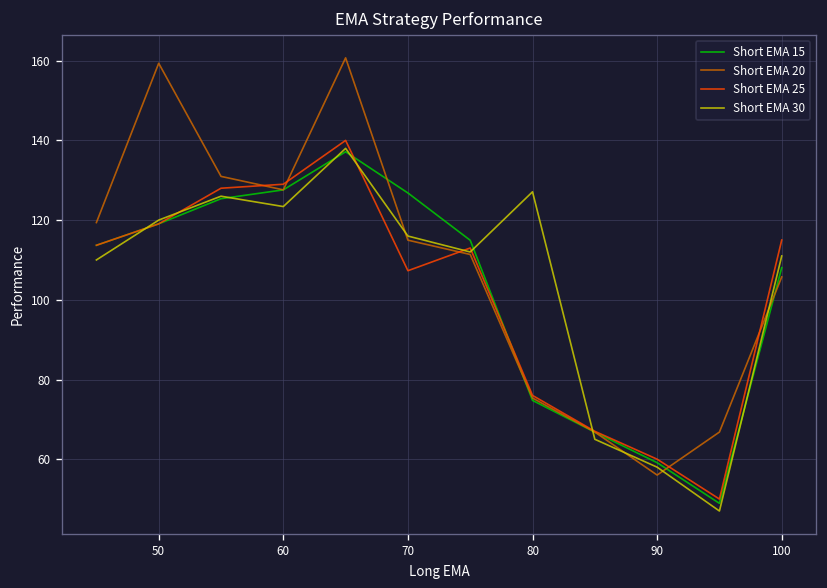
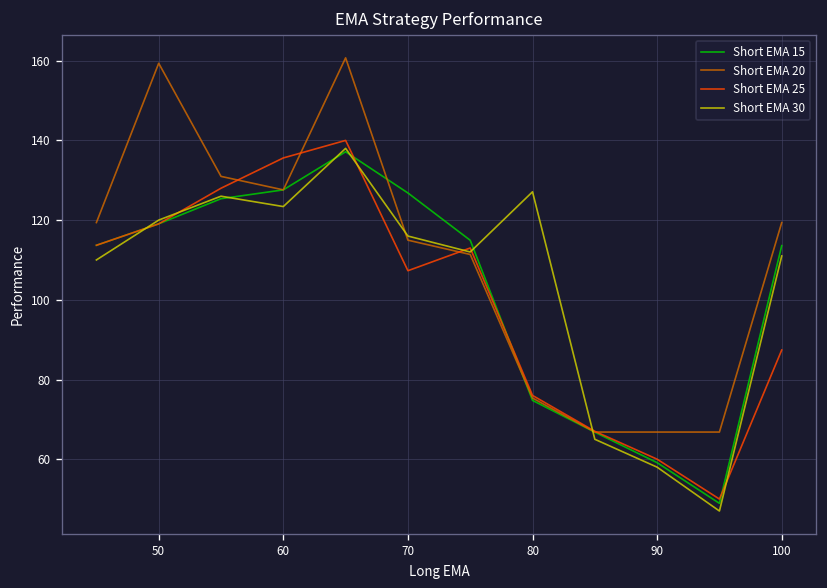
  {
    "Short EMA 15": {
      "70": 127,
      "90": 59,
-     "100": 108
+     "100": 114
    },
    "Short EMA 20": {
      "50": 159,
      "70": 115,
-     "90": 56,
-     "100": 106
+     "90": 67,
+     "100": 119
    },
    "Short EMA 25": {
-     "60": 129,
+     "60": 136,
      "70": 107,
      "90": 60,
-     "100": 115
+     "100": 87
    },
    "Short EMA 30": {
      "50": 120,
      "60": 123,
      "70": 116,
      "80": 127,
      "90": 58,
      "100": 111
    }
  }
